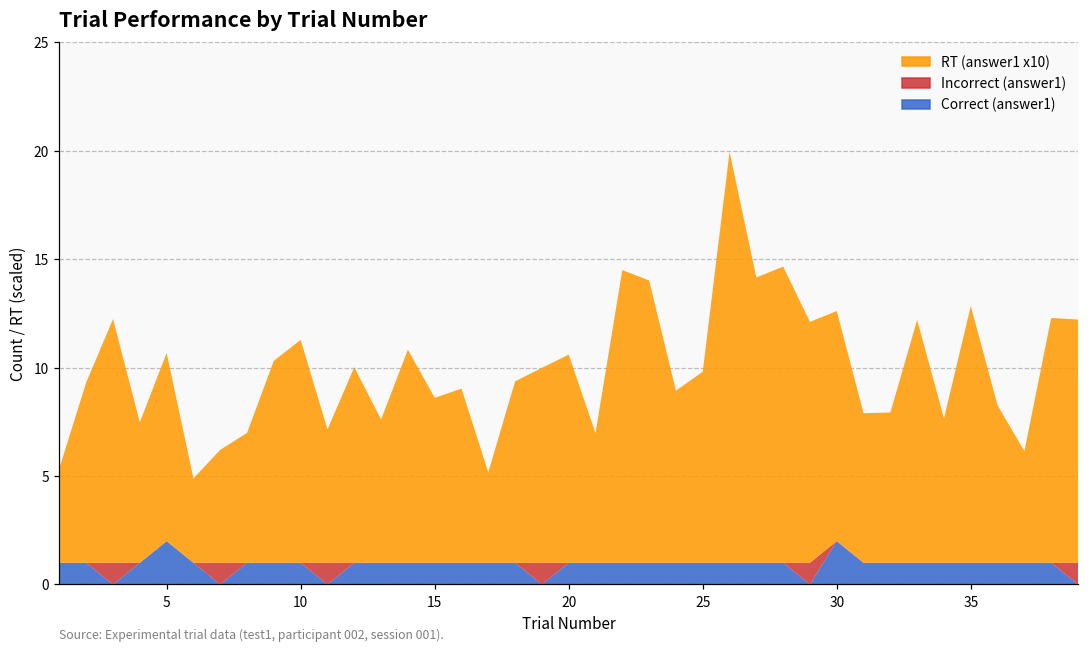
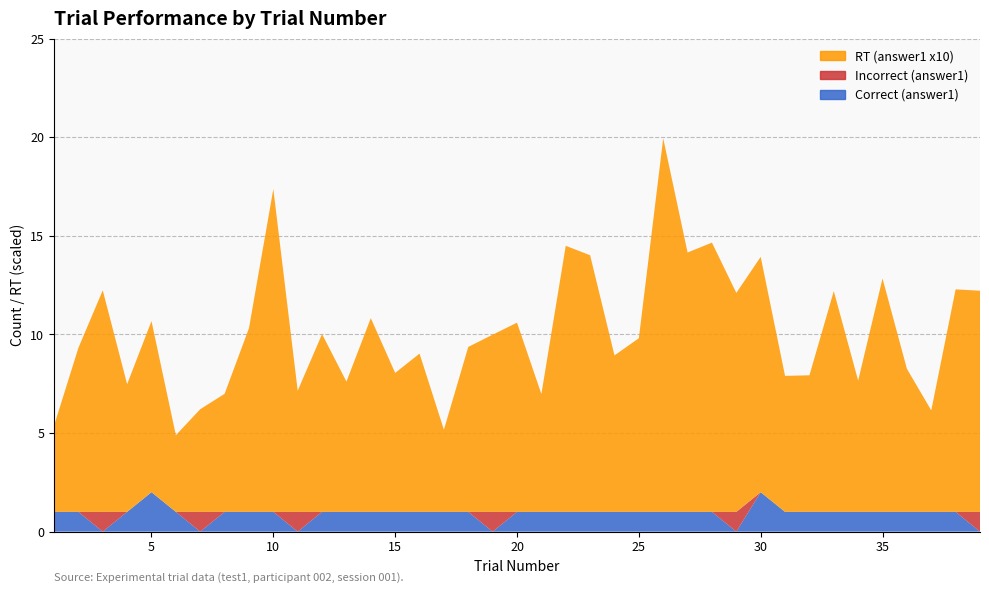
  {
    "RT (answer1 x10)": {
      "5": 8.7,
-     "10": 10.3,
-     "15": 7.6,
+     "10": 16.4,
+     "15": 7.1,
      "20": 9.6,
      "25": 8.8,
-     "30": 10.6,
+     "30": 11.9,
      "35": 11.8
    }
  }
